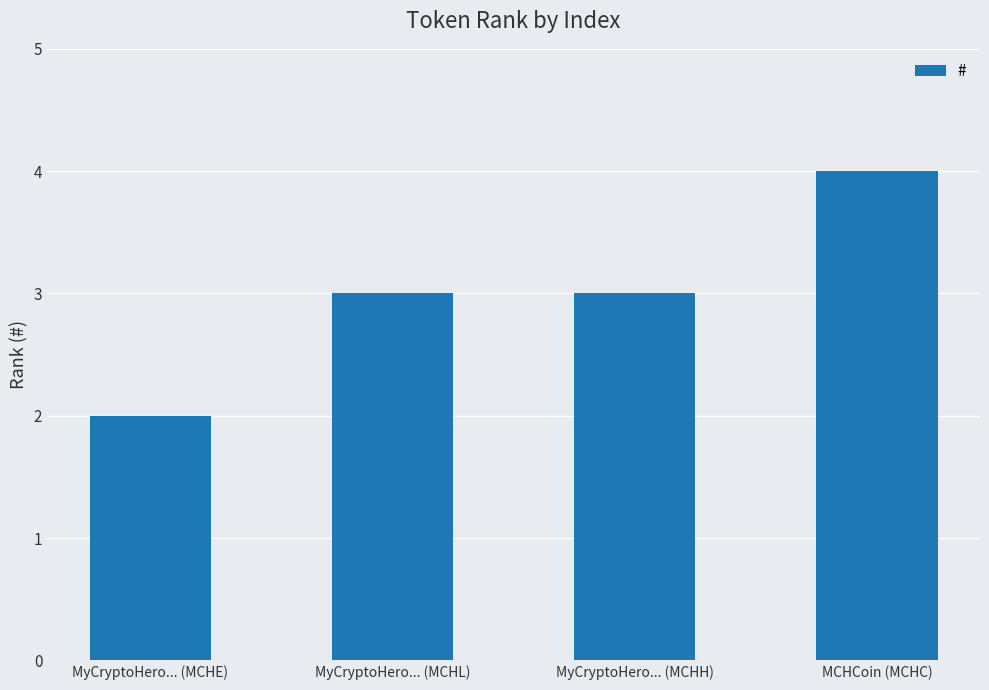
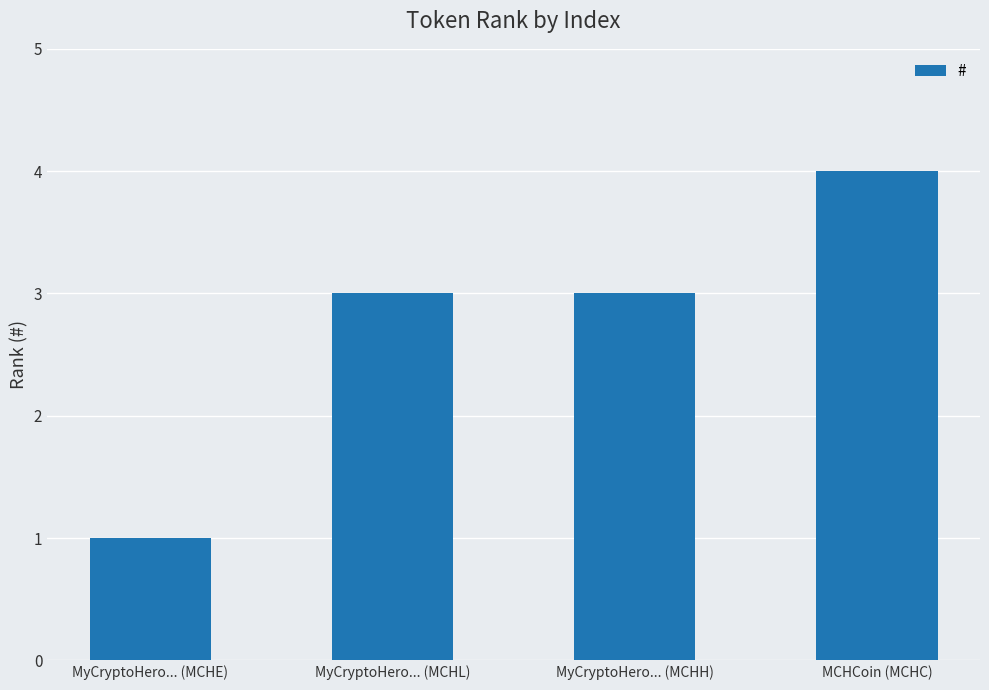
  {
-   "MyCryptoHero... (MCHE)": 2,
+   "MyCryptoHero... (MCHE)": 1,
    "MyCryptoHero... (MCHL)": 3,
    "MyCryptoHero... (MCHH)": 3,
    "MCHCoin (MCHC)": 4
  }
